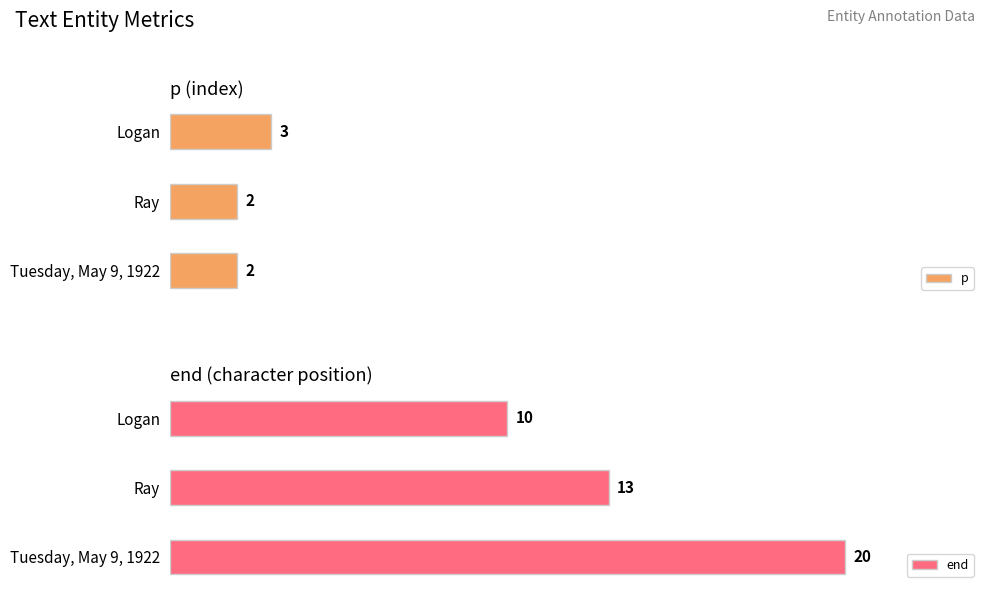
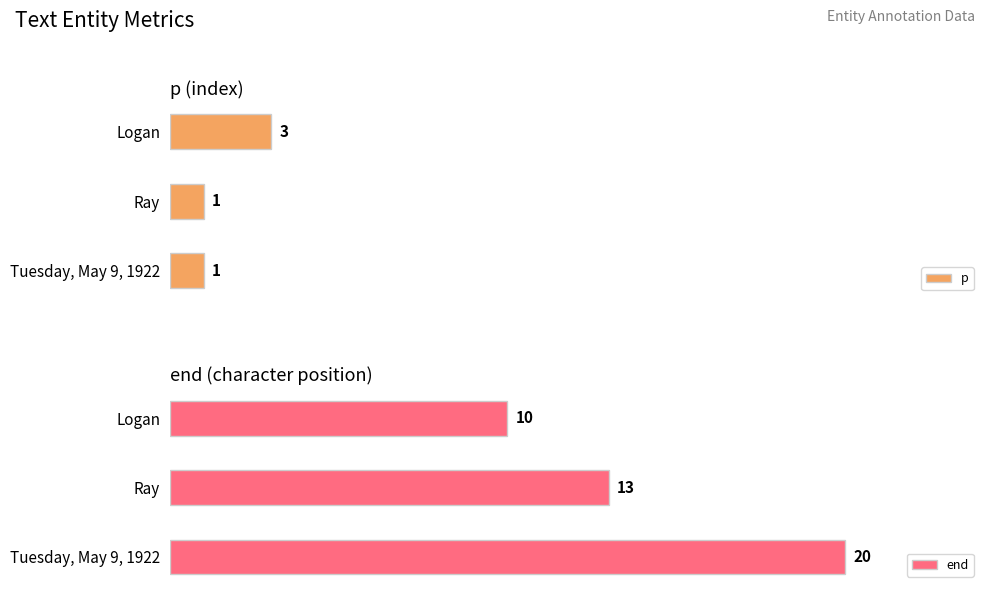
  {
    "p (index)": {
      "Logan": 3,
-     "Ray": 2,
-     "Tuesday, May 9, 1922": 2
+     "Ray": 1,
+     "Tuesday, May 9, 1922": 1
    },
    "end (character position)": {
      "Logan": 10,
      "Ray": 13,
      "Tuesday, May 9, 1922": 20
    }
  }
